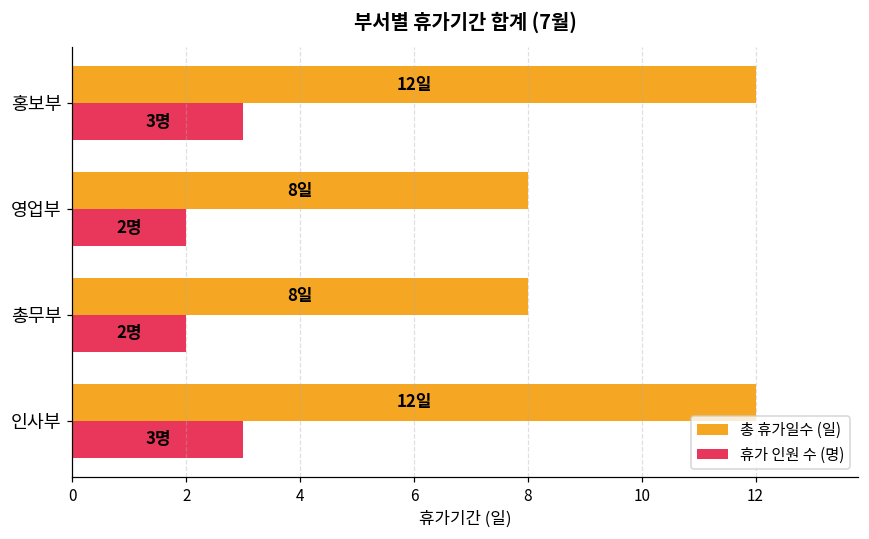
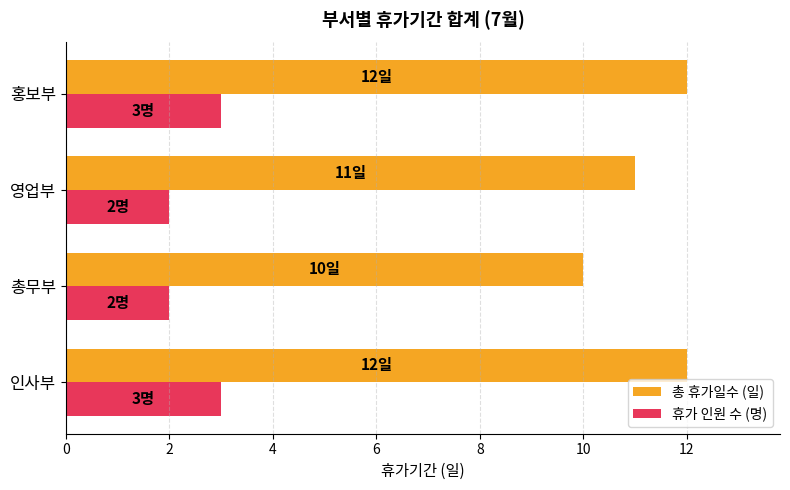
  {
    "총 휴가일수 (일)": {
      "홍보부": "12일",
-     "영업부": "8일",
-     "총무부": "8일",
+     "영업부": "11일",
+     "총무부": "10일",
      "인사부": "12일"
    },
    "휴가 인원 수 (명)": {
      "홍보부": "3명",
      "영업부": "2명",
      "총무부": "2명",
      "인사부": "3명"
    }
  }
